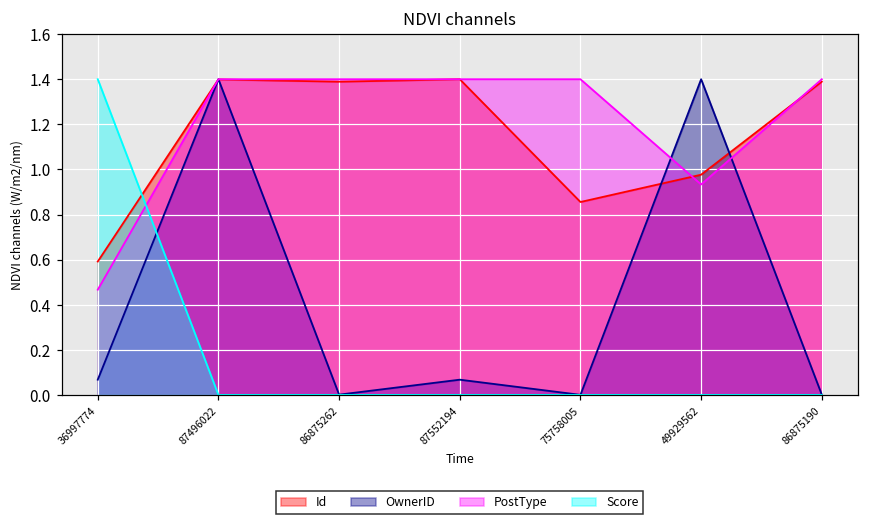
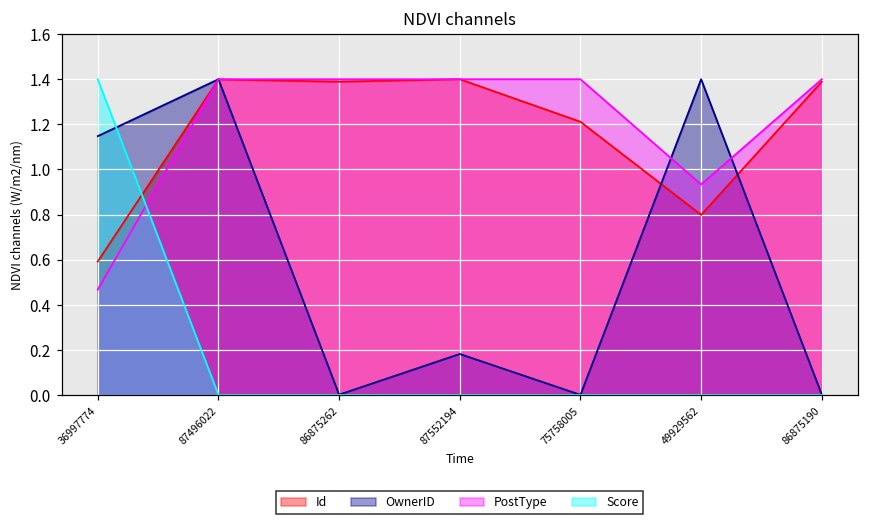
  {
    "Id": {
      "36997774": 0.59,
-     "75758005": 0.86,
-     "49929562": 0.98
+     "75758005": 1.21,
+     "49929562": 0.80
    },
    "OwnerID": {
-     "36997774": 0.07,
-     "87552194": 0.07,
+     "36997774": 1.15,
+     "87552194": 0.18,
      "49929562": 1.40
    },
    "PostType": {
      "36997774": 0.47,
      "75758005": 1.40,
      "49929562": 0.93
    },
    "Score": {
      "36997774": 1.40,
      "87496022": 0.00,
      "87552194": 0.00,
      "49929562": 0.00
    }
  }
